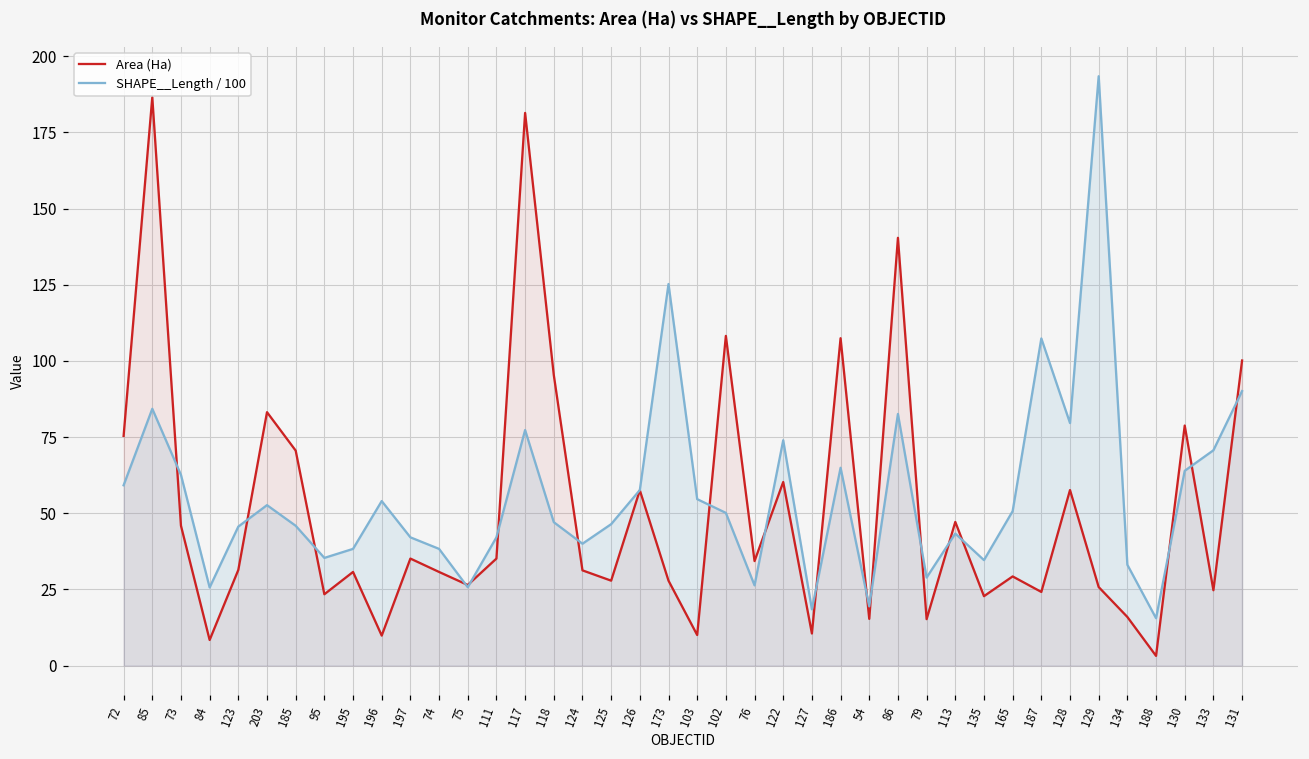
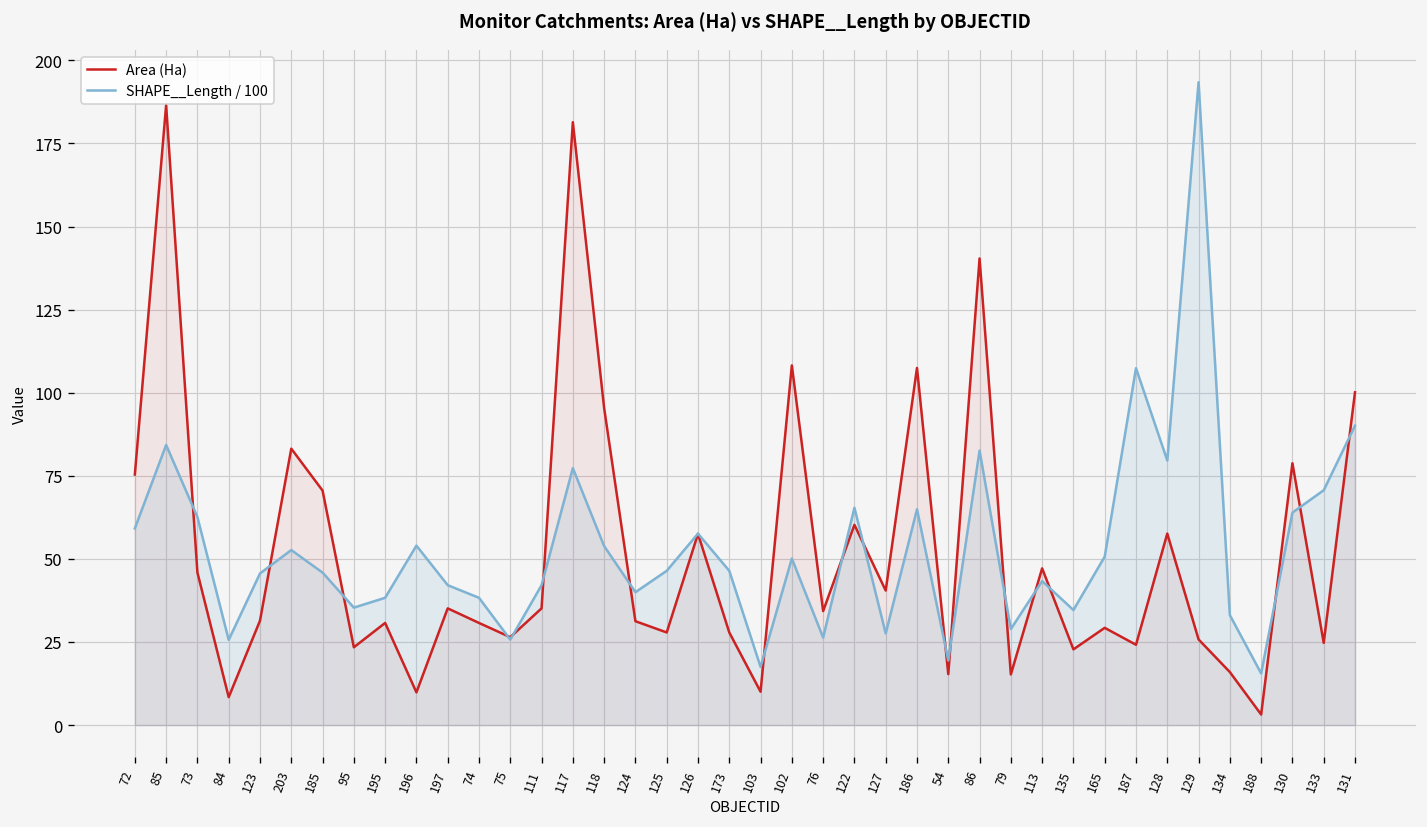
  {
    "Area (Ha)": {
      "72": 75,
      "73": 46,
      "84": 8,
      "123": 31,
      "203": 83,
      "185": 71,
      "95": 23,
      "195": 31,
      "196": 10,
      "197": 35,
      "74": 31,
      "111": 35,
      "117": 181,
      "118": 95,
      "124": 31,
      "125": 28,
      "173": 28,
      "103": 10,
      "102": 108,
      "76": 34,
      "122": 60,
-     "127": 11,
+     "127": 40,
      "186": 107,
      "54": 15,
      "86": 140,
      "79": 15,
      "113": 47,
      "135": 23,
      "165": 29,
      "187": 24,
      "128": 58,
      "129": 26,
      "134": 16,
      "188": 3,
      "130": 79,
      "133": 25,
      "131": 100
    },
    "SHAPE__Length / 100": {
      "72": 59,
      "85": 84,
      "73": 63,
      "84": 26,
      "123": 46,
      "203": 53,
      "185": 46,
      "95": 35,
      "195": 38,
      "196": 54,
      "197": 42,
      "74": 38,
      "111": 42,
      "117": 77,
-     "118": 47,
+     "118": 54,
      "124": 40,
      "125": 46,
-     "173": 125,
-     "103": 55,
+     "173": 46,
+     "103": 18,
      "102": 50,
      "76": 26,
-     "122": 74,
-     "127": 18,
+     "122": 65,
+     "127": 28,
      "186": 65,
      "54": 19,
      "86": 83,
      "79": 29,
      "113": 43,
      "135": 35,
      "165": 51,
      "187": 107,
      "128": 80,
      "129": 193,
      "134": 33,
      "188": 16,
      "130": 64,
      "133": 71,
      "131": 90
    }
  }
